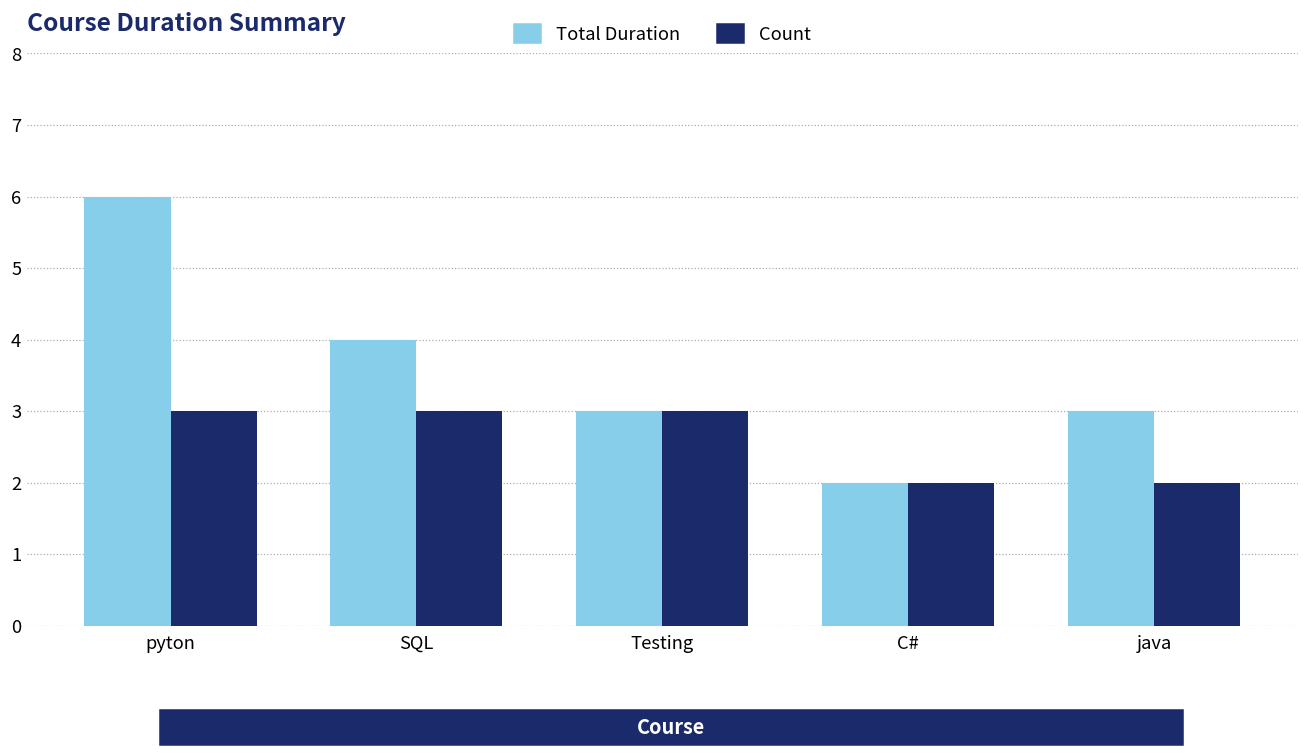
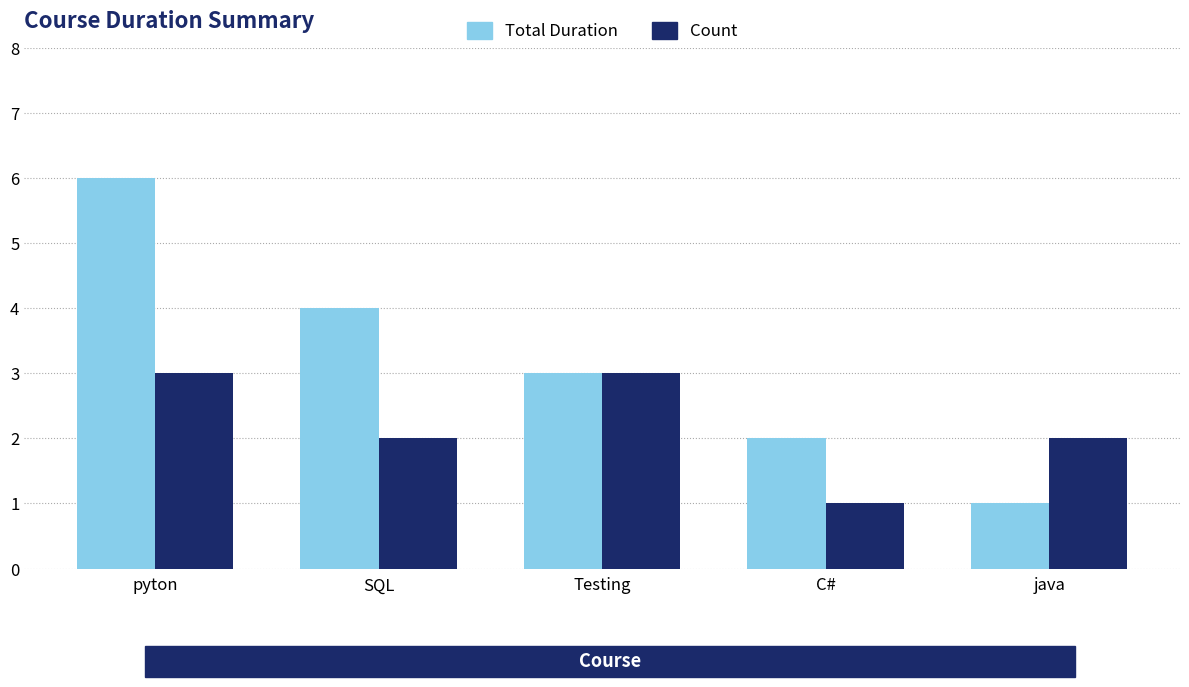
  {
    "Total Duration": {
      "pyton": 6,
      "SQL": 4,
      "Testing": 3,
      "C#": 2,
-     "java": 3
+     "java": 1
    },
    "Count": {
      "pyton": 3,
-     "SQL": 3,
+     "SQL": 2,
      "Testing": 3,
-     "C#": 2,
+     "C#": 1,
      "java": 2
    }
  }
